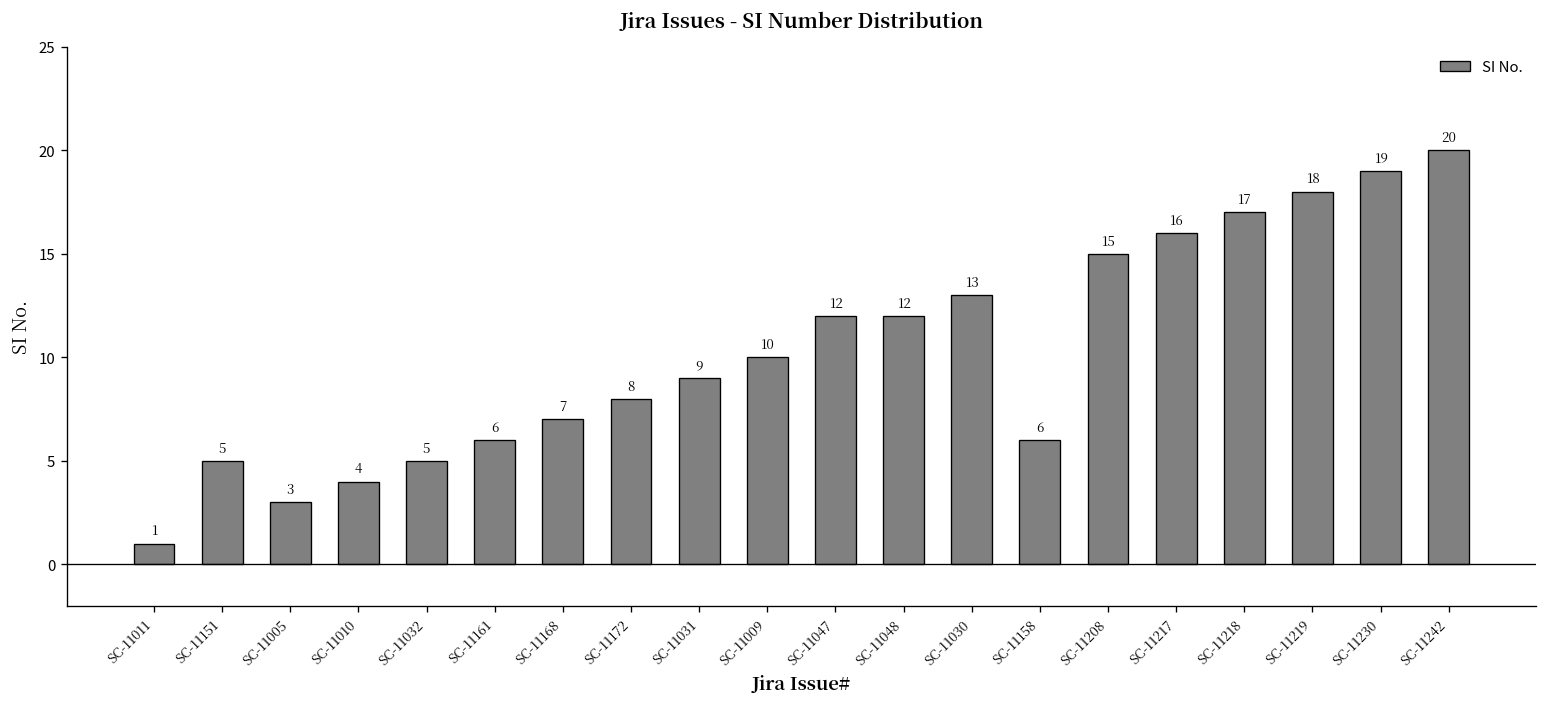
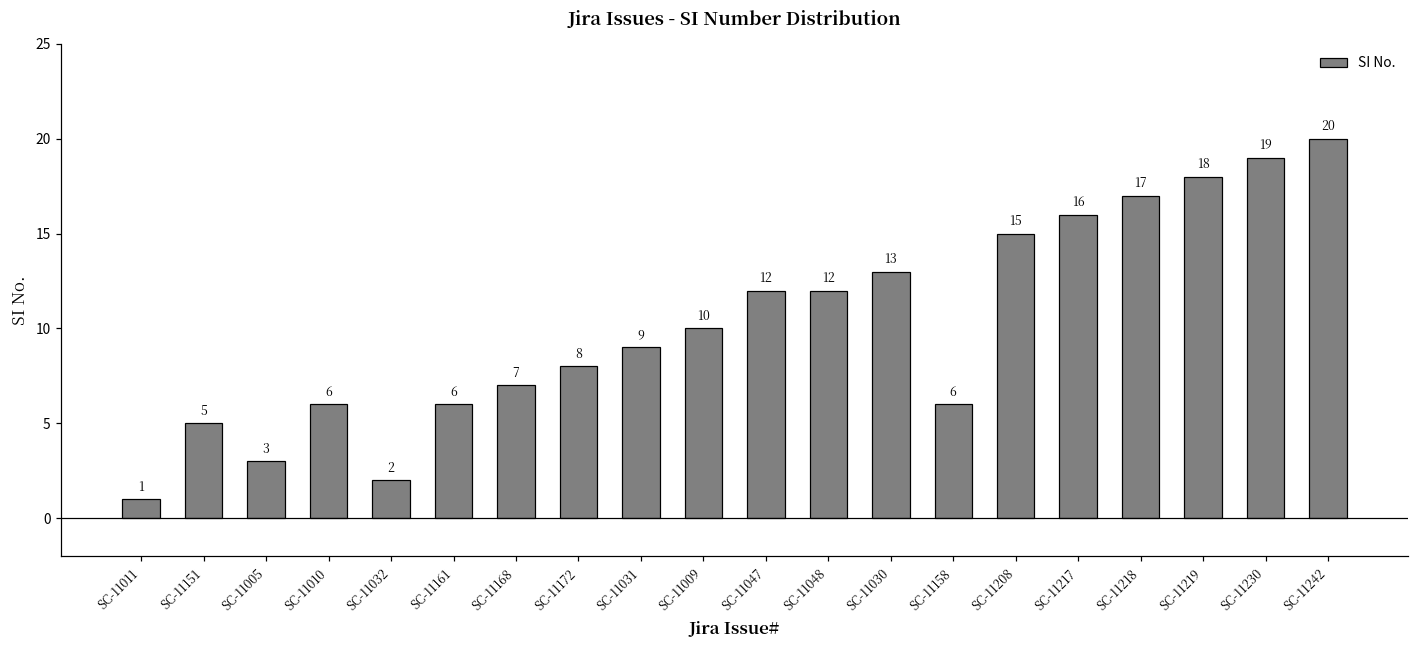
  {
    "SC-11011": 1,
    "SC-11151": 5,
    "SC-11005": 3,
-   "SC-11010": 4,
-   "SC-11032": 5,
+   "SC-11010": 6,
+   "SC-11032": 2,
    "SC-11161": 6,
    "SC-11168": 7,
    "SC-11172": 8,
    "SC-11031": 9,
    "SC-11009": 10,
    "SC-11047": 12,
    "SC-11048": 12,
    "SC-11030": 13,
    "SC-11158": 6,
    "SC-11208": 15,
    "SC-11217": 16,
    "SC-11218": 17,
    "SC-11219": 18,
    "SC-11230": 19,
    "SC-11242": 20
  }
